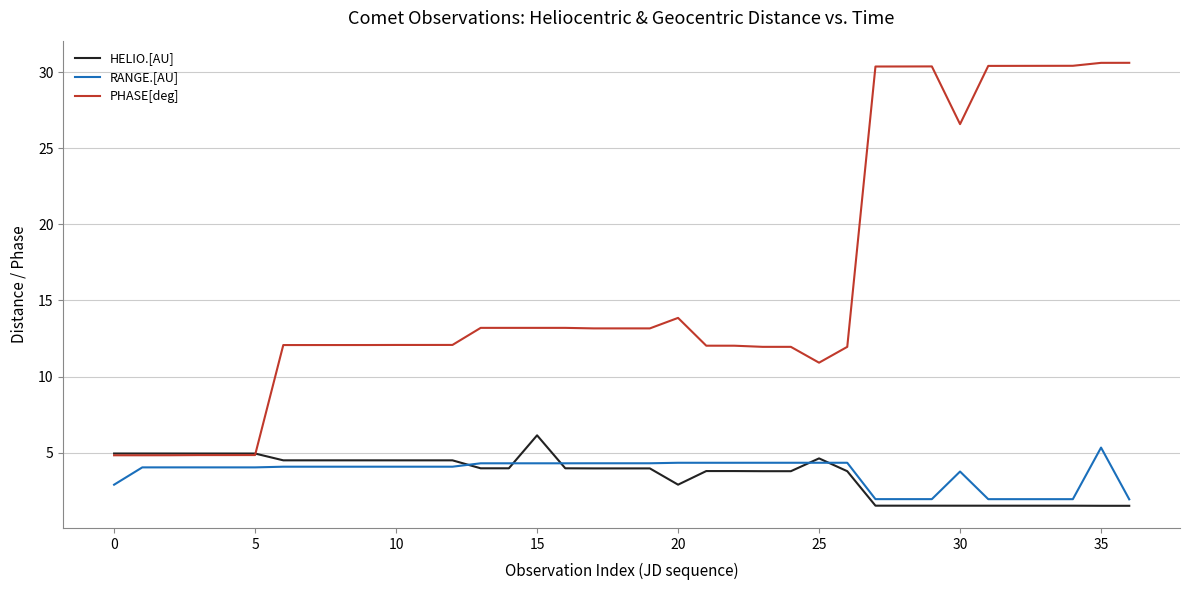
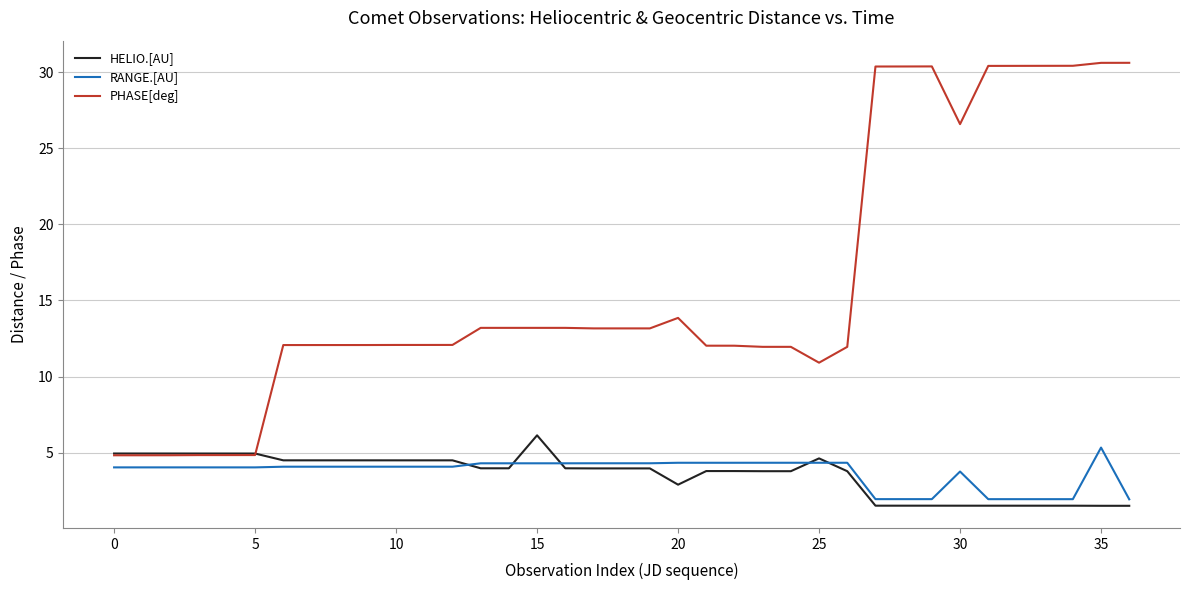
  {
    "HELIO.[AU]": {
      "10": 4.5,
      "15": 6.1,
      "20": 2.9,
      "25": 4.6,
      "30": 1.5,
      "35": 1.5
    },
    "RANGE.[AU]": {
-     "0": 2.9,
+     "0": 4.0,
      "5": 4.0,
      "10": 4.1,
      "15": 4.3,
      "20": 4.3,
      "25": 4.3,
      "30": 3.8,
      "35": 5.3
    },
    "PHASE[deg]": {
      "10": 12.1,
      "15": 13.2,
      "20": 13.9,
      "25": 10.9,
      "30": 26.6,
      "35": 30.6
    }
  }
